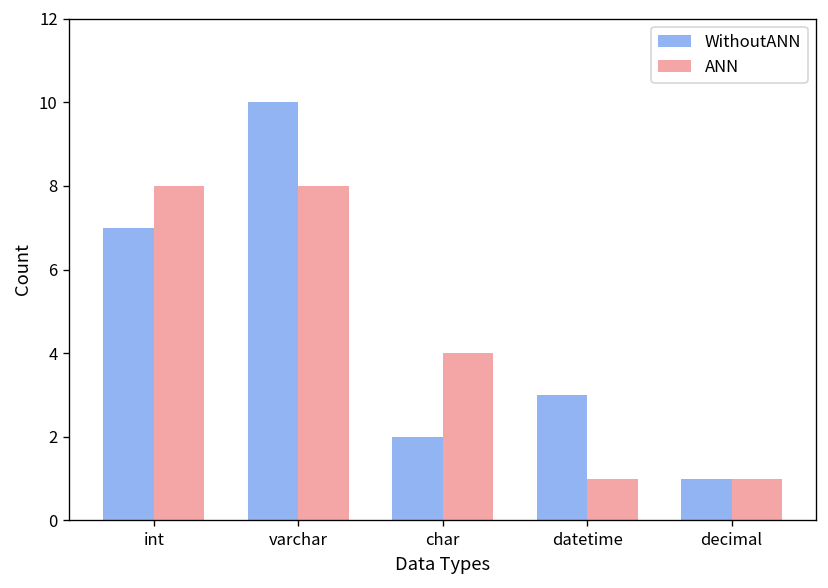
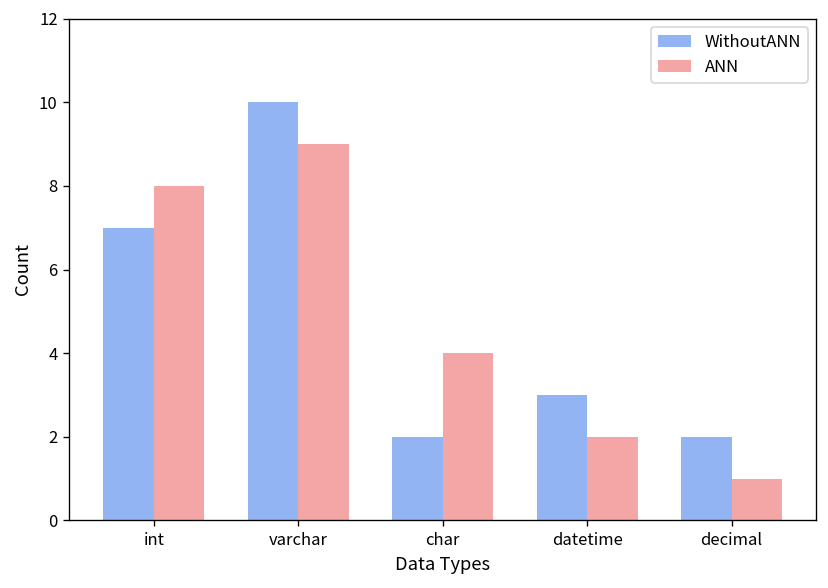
  {
    "WithoutANN": {
      "int": 7,
      "varchar": 10,
      "char": 2,
      "datetime": 3,
-     "decimal": 1
+     "decimal": 2
    },
    "ANN": {
      "int": 8,
-     "varchar": 8,
+     "varchar": 9,
      "char": 4,
-     "datetime": 1,
+     "datetime": 2,
      "decimal": 1
    }
  }
